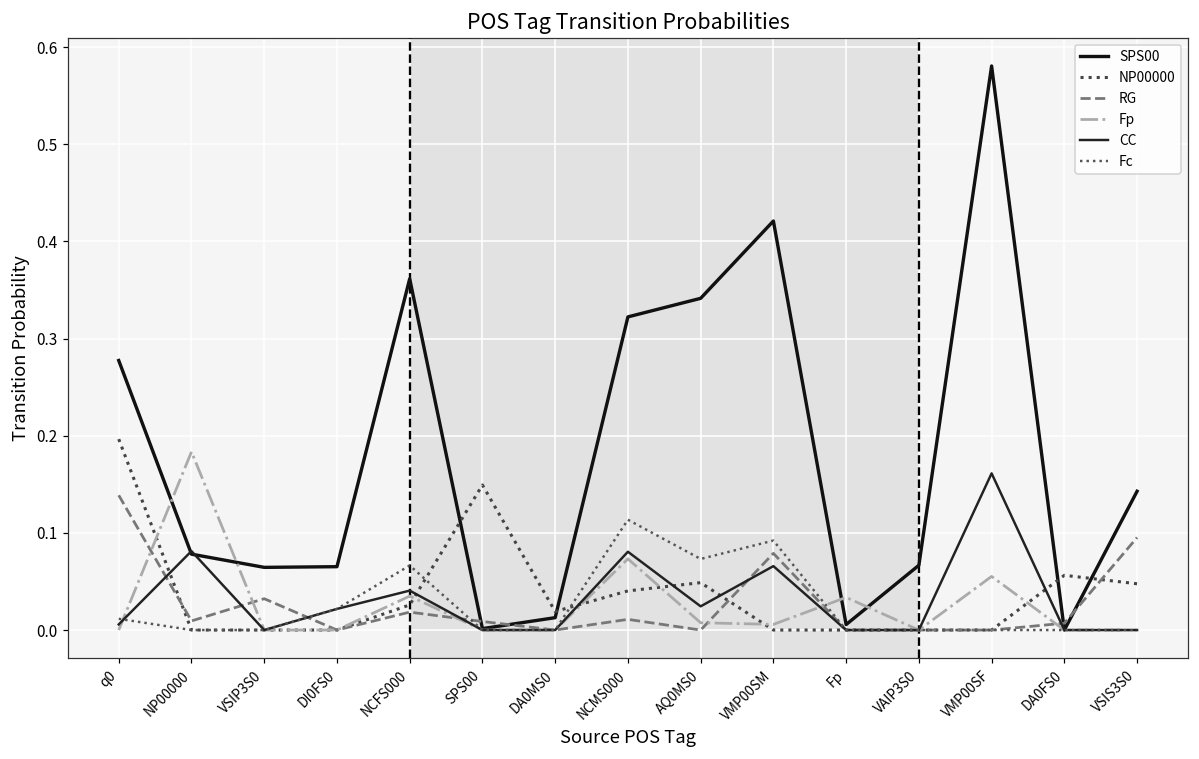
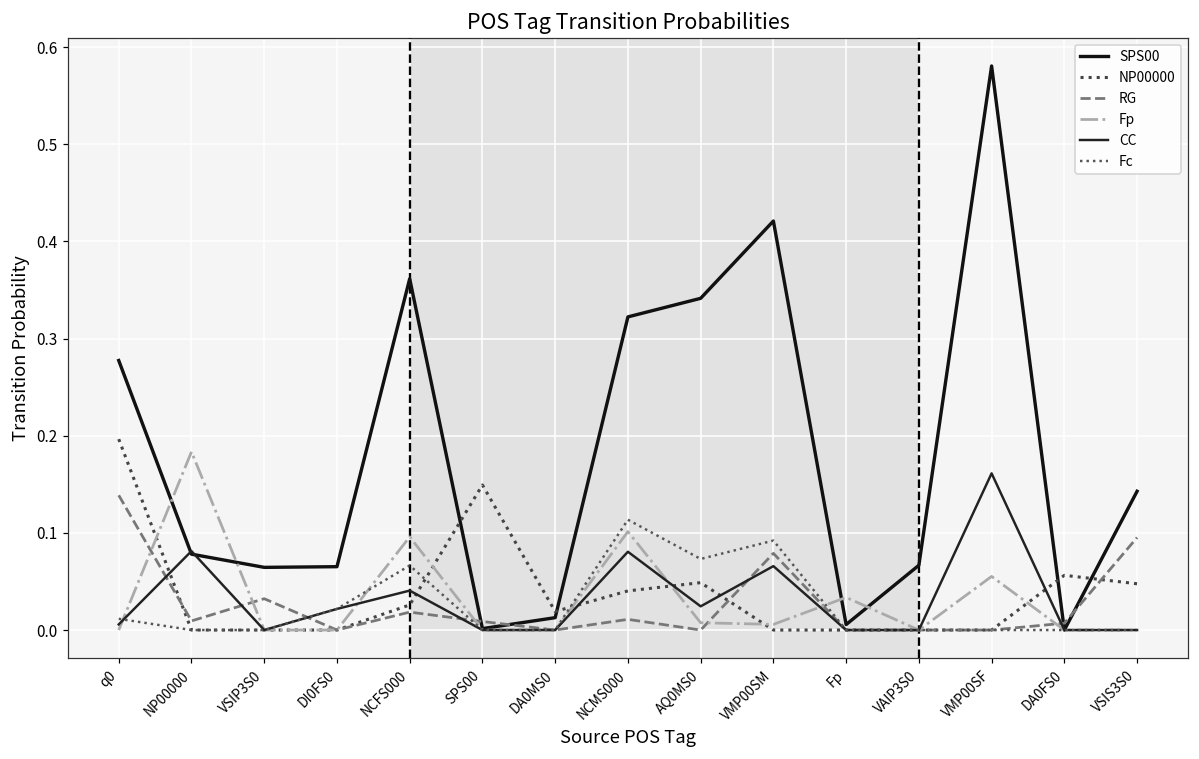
  {
    "Fp": {
      "q0": 0.00,
      "NP00000": 0.18,
-     "NCFS000": 0.03,
-     "NCMS000": 0.07,
+     "NCFS000": 0.10,
+     "NCMS000": 0.10,
      "AQ0MS0": 0.01,
      "VMP00SM": 0.01,
      "Fp": 0.03,
      "VMP00SF": 0.06
    }
  }
